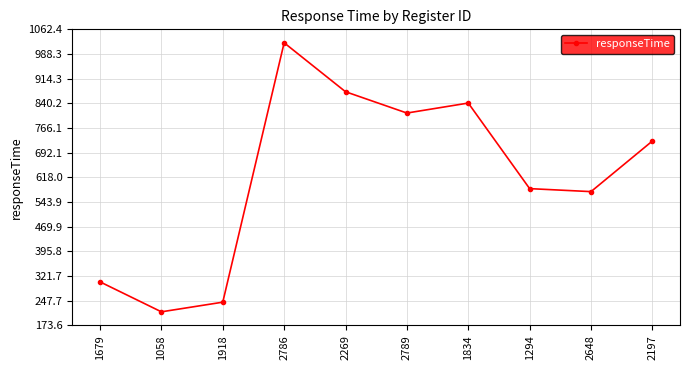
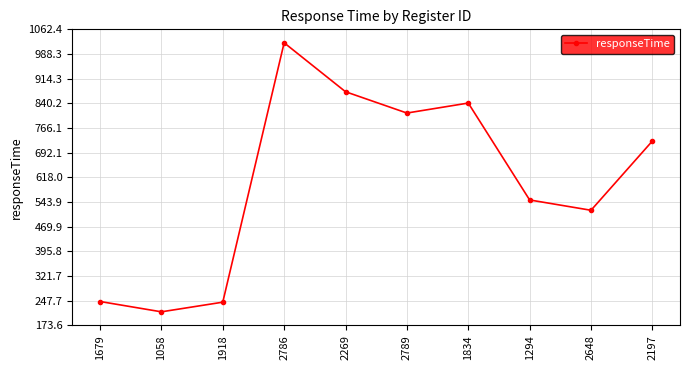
  {
-   "1679": 300,
+   "1679": 250,
    "1058": 210,
    "1918": 240,
    "2786": 1020,
    "2269": 880,
    "2789": 810,
    "1834": 840,
-   "1294": 580,
-   "2648": 580,
+   "1294": 550,
+   "2648": 520,
    "2197": 730
  }
